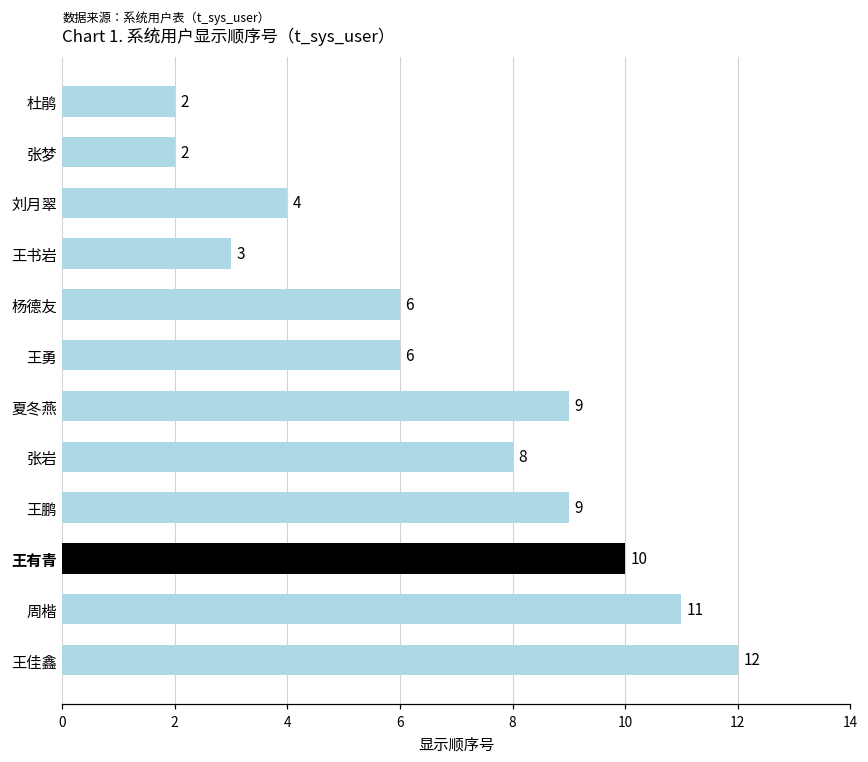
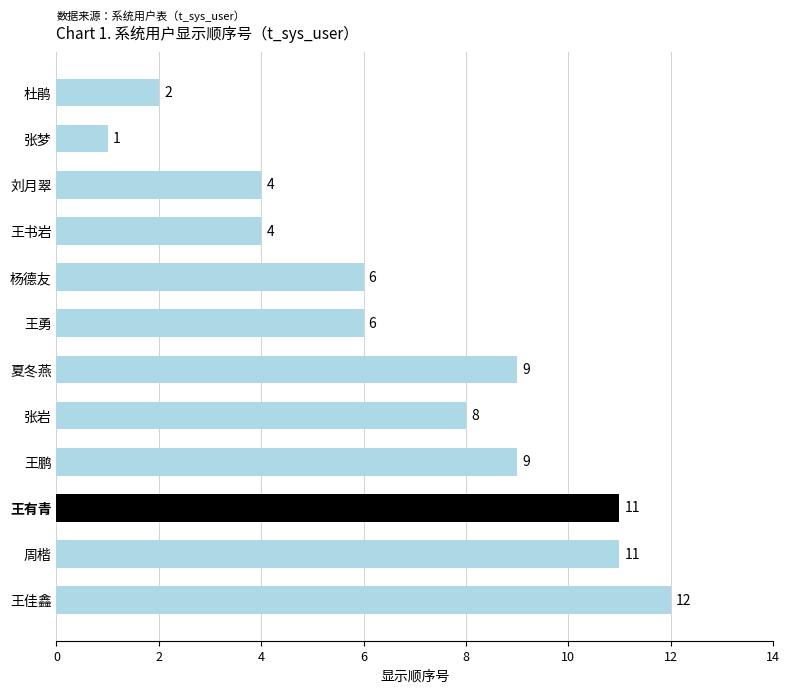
  {
    "杜鹃": 2,
-   "张梦": 2,
+   "张梦": 1,
    "刘月翠": 4,
-   "王书岩": 3,
+   "王书岩": 4,
    "杨德友": 6,
    "王勇": 6,
    "夏冬燕": 9,
    "张岩": 8,
    "王鹏": 9,
-   "王有青": 10,
+   "王有青": 11,
    "周楷": 11,
    "王佳鑫": 12
  }
